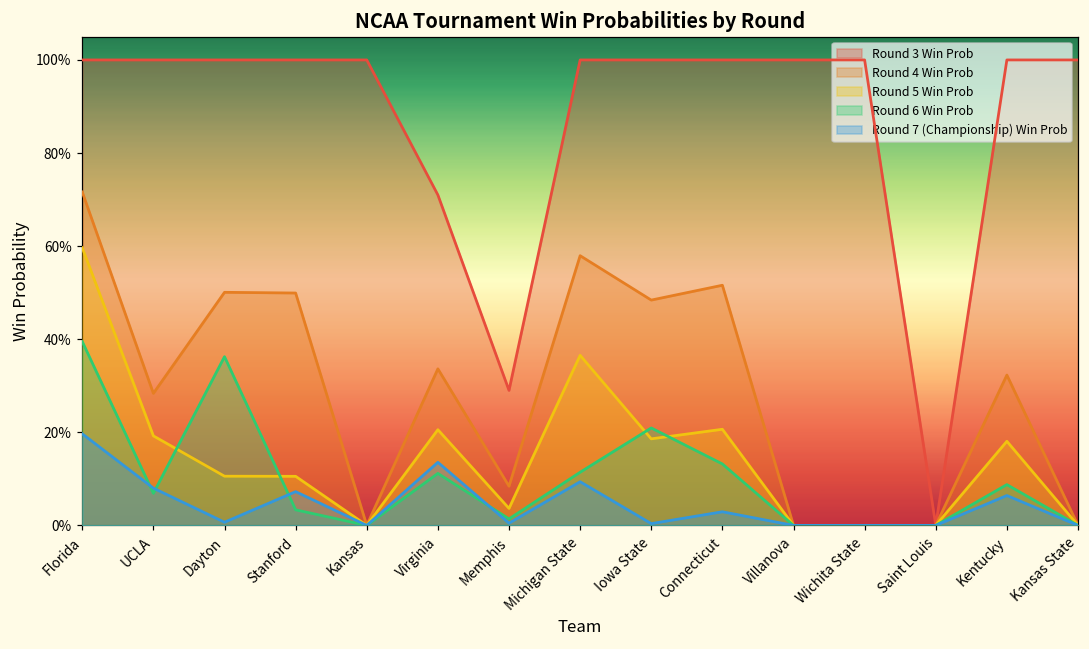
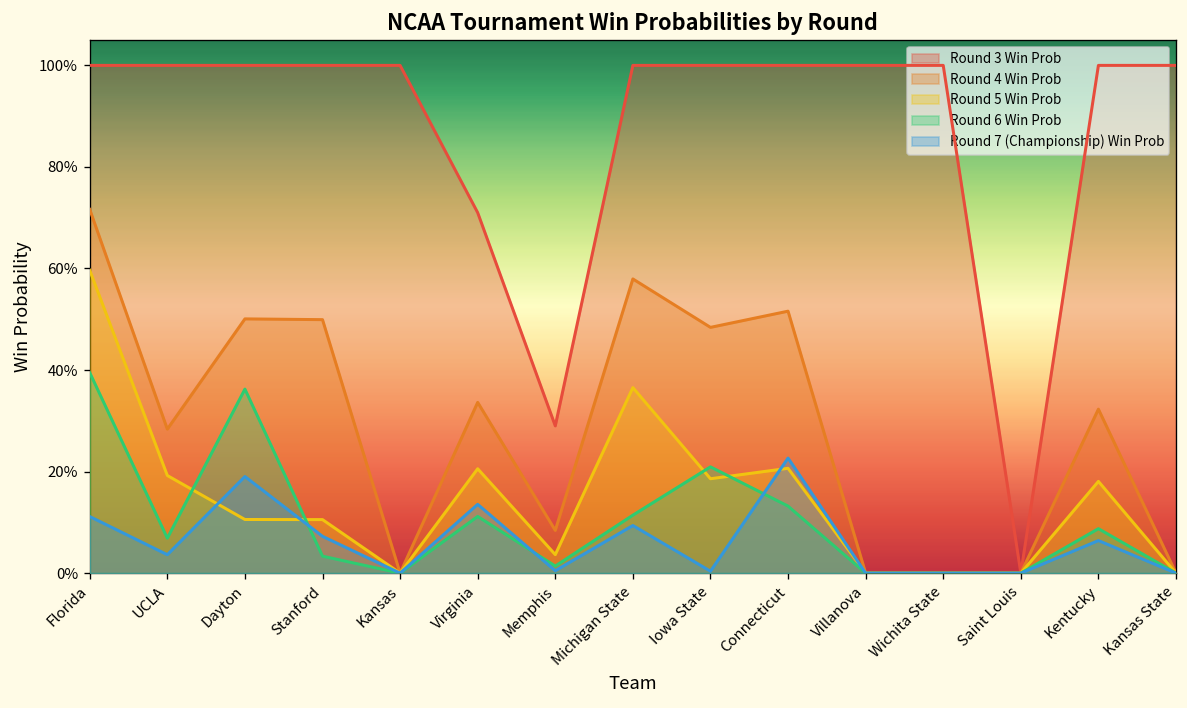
  {
    "Round 6 Win Prob": {
      "Florida": "39%",
      "UCLA": "7%",
      "Dayton": "36%",
      "Stanford": "3%",
      "Virginia": "11%",
      "Memphis": "1%",
      "Michigan State": "11%",
      "Iowa State": "21%",
      "Connecticut": "13%",
      "Kentucky": "9%"
    },
    "Round 7 (Championship) Win Prob": {
-     "Florida": "20%",
-     "UCLA": "8%",
-     "Dayton": "1%",
+     "Florida": "11%",
+     "UCLA": "4%",
+     "Dayton": "19%",
      "Stanford": "7%",
      "Virginia": "14%",
      "Memphis": "0%",
      "Michigan State": "9%",
      "Iowa State": "0%",
-     "Connecticut": "3%",
+     "Connecticut": "23%",
      "Kentucky": "6%"
    }
  }
